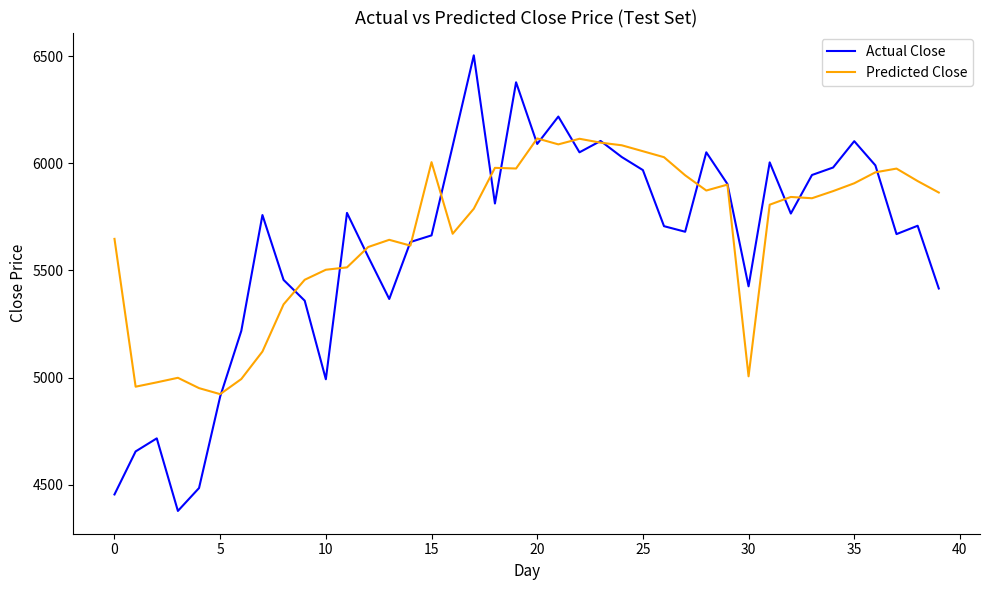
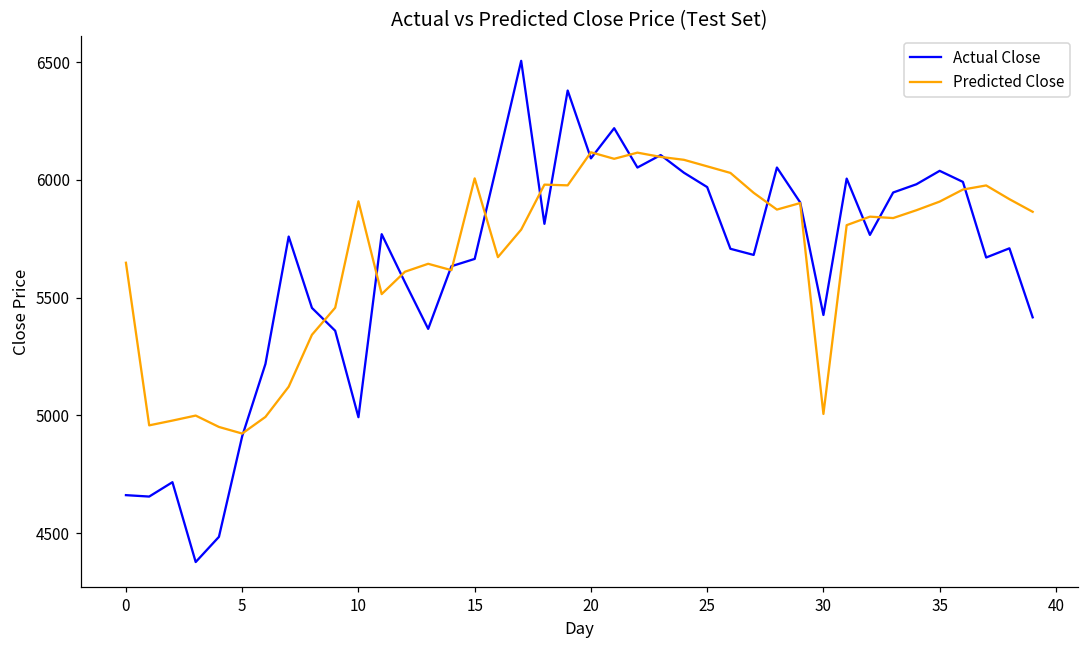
  {
    "Actual Close": {
-     "0": 4450,
+     "0": 4660,
      "10": 4990,
      "15": 5660,
      "20": 6090,
      "25": 5970,
      "30": 5430,
-     "35": 6100
+     "35": 6040
    },
    "Predicted Close": {
      "0": 5650,
-     "10": 5500,
+     "10": 5910,
      "15": 6010,
      "20": 6120,
      "25": 6060,
      "30": 5010,
      "35": 5910
    }
  }
